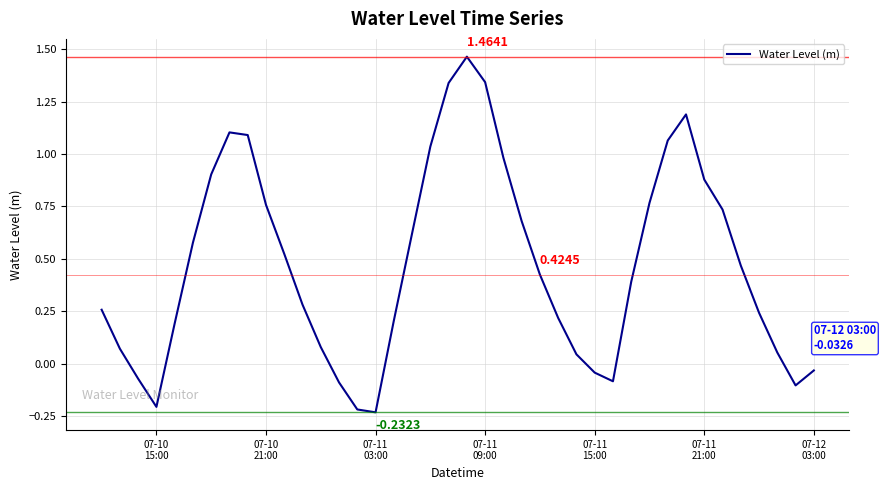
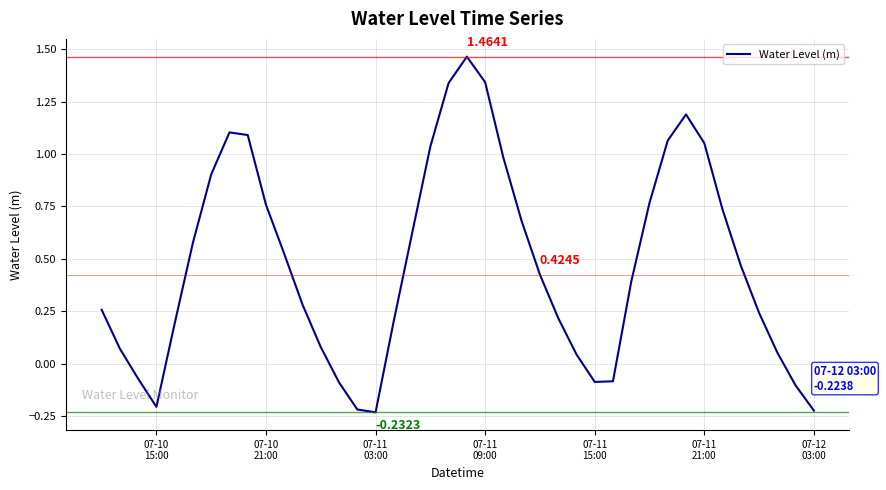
  {
    "07-11 03:00": -0.2323,
-   "07-11 15:00": -0.04,
-   "07-11 21:00": 0.88,
-   "07-12 03:00": -0.0326
+   "07-11 15:00": -0.09,
+   "07-11 21:00": 1.05,
+   "07-12 03:00": -0.2238
  }
